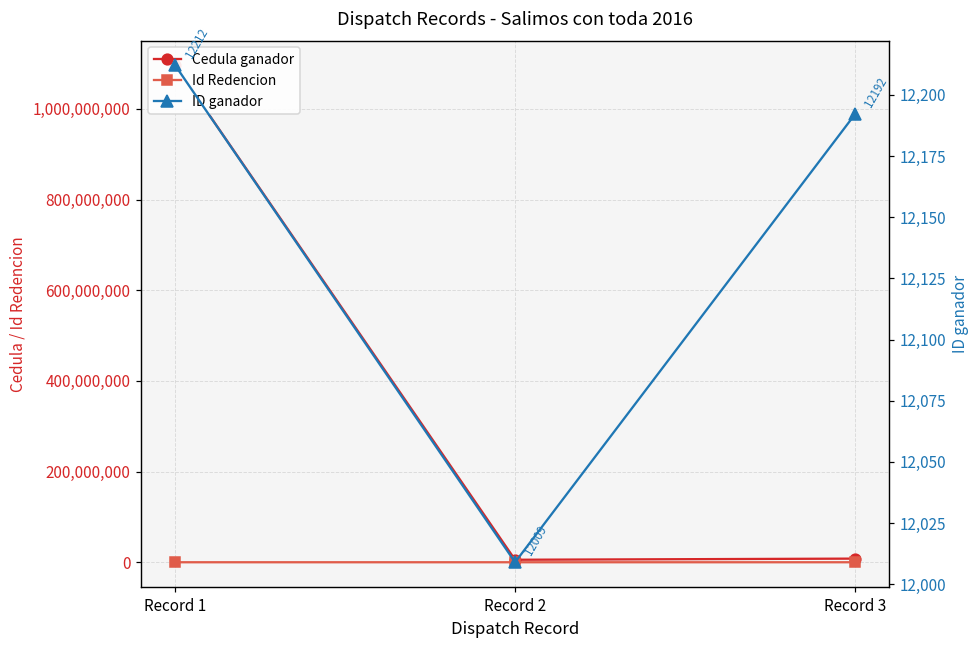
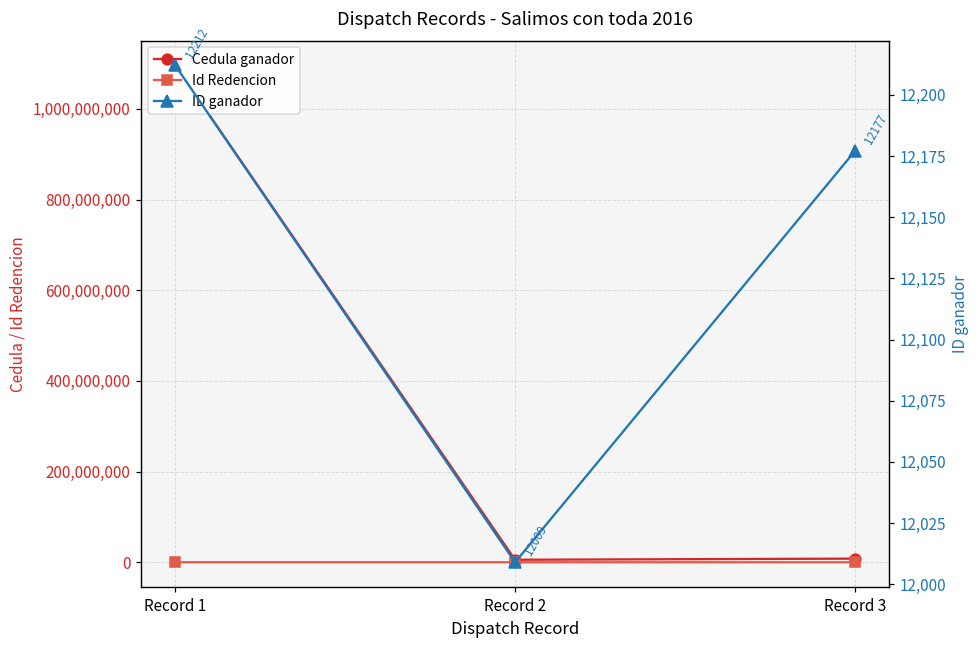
  {
    "ID ganador": {
      "Record 2": 12009,
-     "Record 3": 12192
+     "Record 3": 12177
    }
  }
